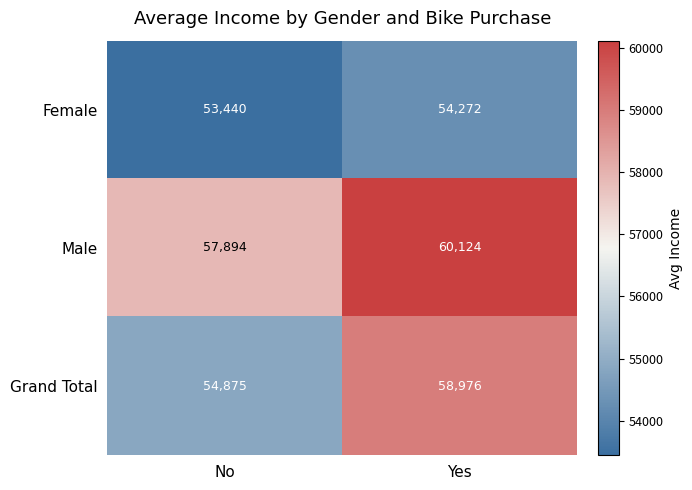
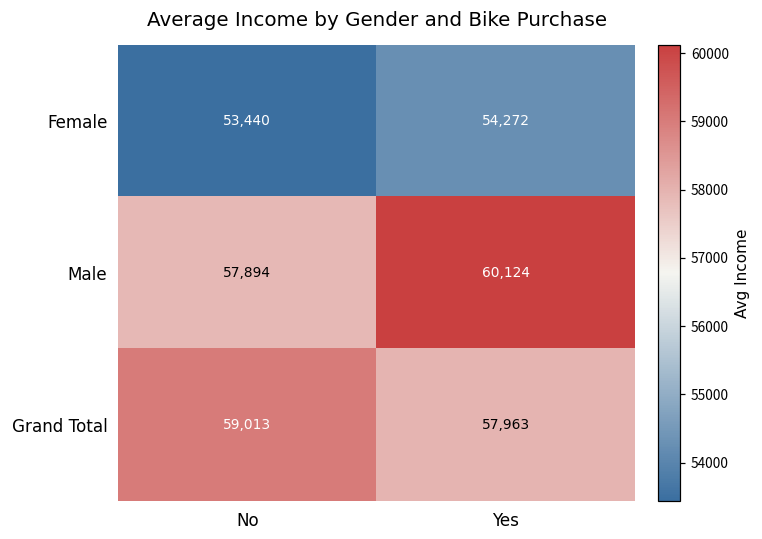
  {
    "Female": {
      "No": "53,440",
      "Yes": "54,272"
    },
    "Male": {
      "No": "57,894",
      "Yes": "60,124"
    },
    "Grand Total": {
-     "No": "54,875",
-     "Yes": "58,976"
+     "No": "59,013",
+     "Yes": "57,963"
    }
  }
